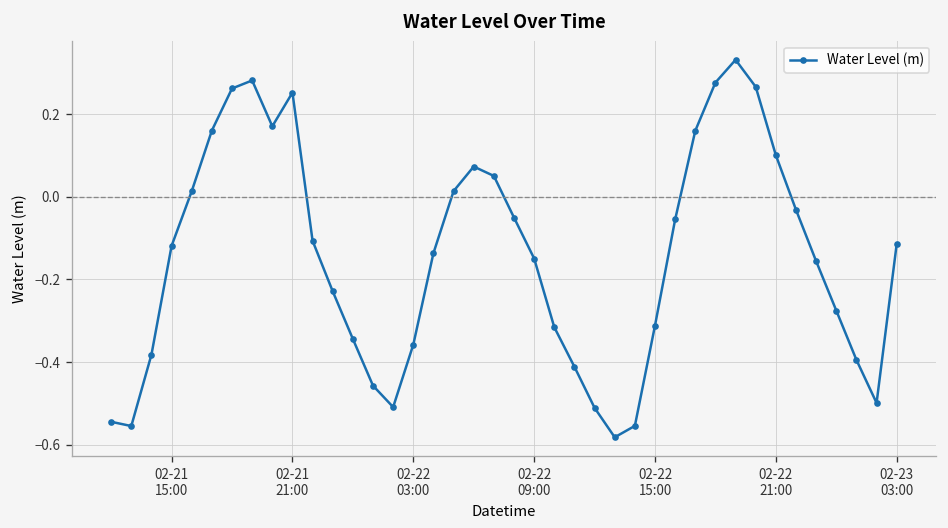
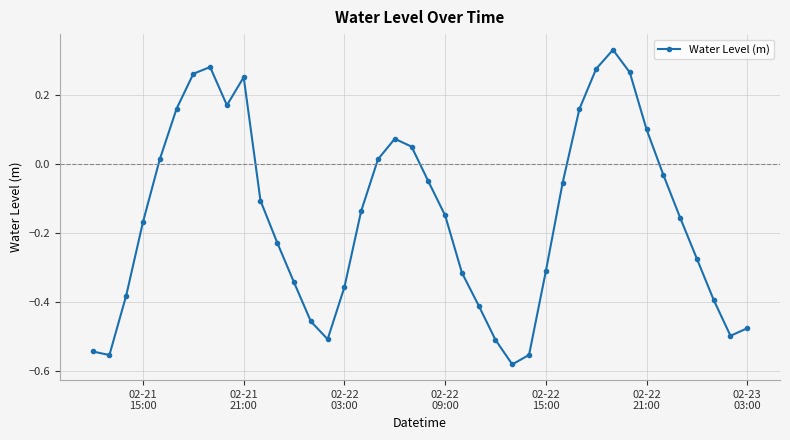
  {
-   "02-21 15:00": -0.12,
+   "02-21 15:00": -0.17,
    "02-21 21:00": 0.25,
    "02-22 03:00": -0.36,
    "02-22 09:00": -0.15,
    "02-22 15:00": -0.31,
    "02-22 21:00": 0.10,
-   "02-23 03:00": -0.11
+   "02-23 03:00": -0.48
  }
